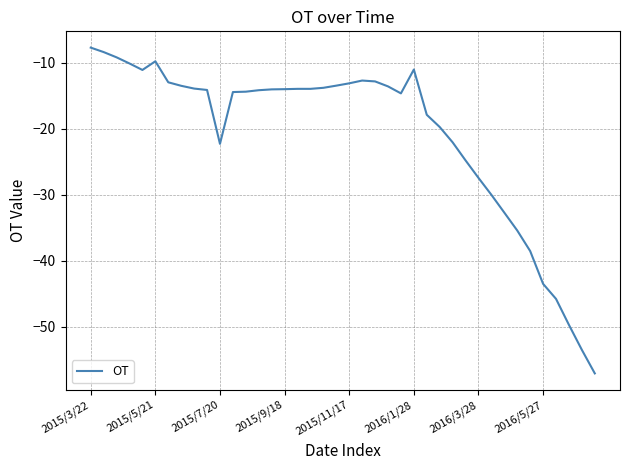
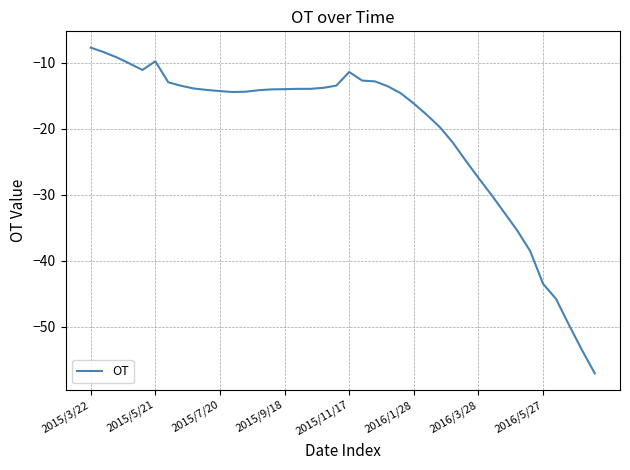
  {
    "2015/3/22": -8,
    "2015/5/21": -10,
-   "2015/7/20": -22,
+   "2015/7/20": -14,
    "2015/9/18": -14,
-   "2015/11/17": -13,
-   "2016/1/28": -11,
+   "2015/11/17": -11,
+   "2016/1/28": -16,
    "2016/3/28": -27,
    "2016/5/27": -44
  }
